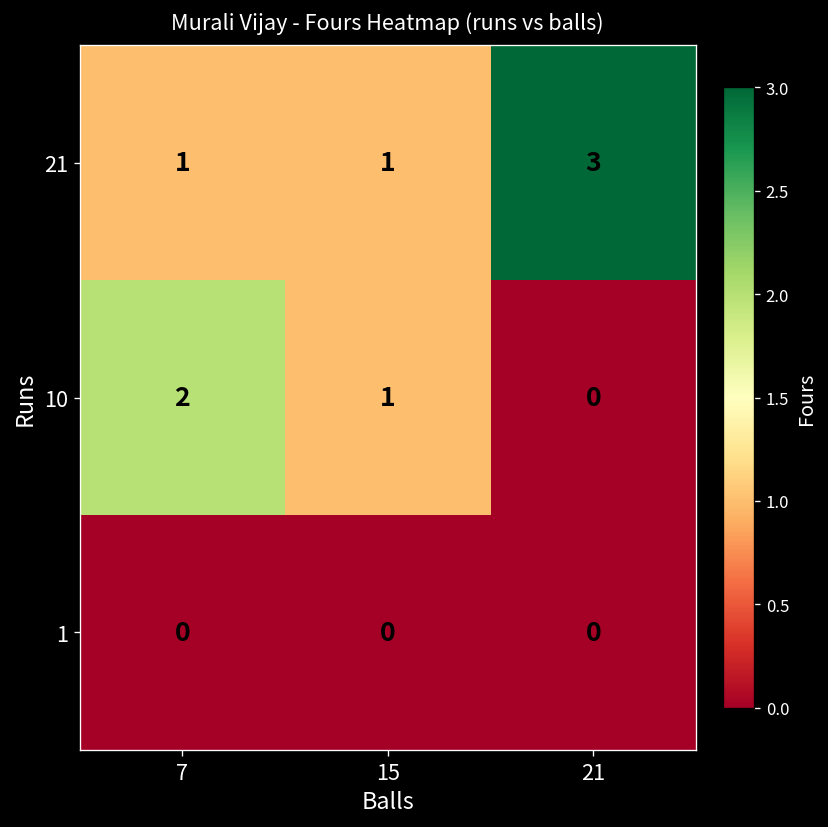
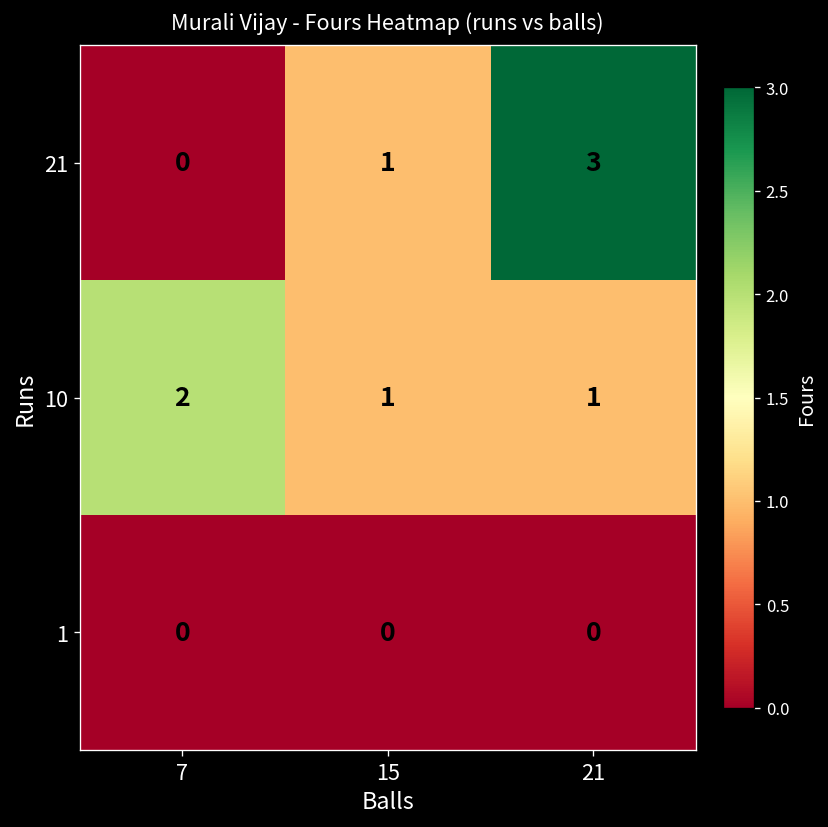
  {
    "21": {
-     "7": 1,
+     "7": 0,
      "15": 1,
      "21": 3
    },
    "10": {
      "7": 2,
      "15": 1,
-     "21": 0
+     "21": 1
    },
    "1": {
      "7": 0,
      "15": 0,
      "21": 0
    }
  }
